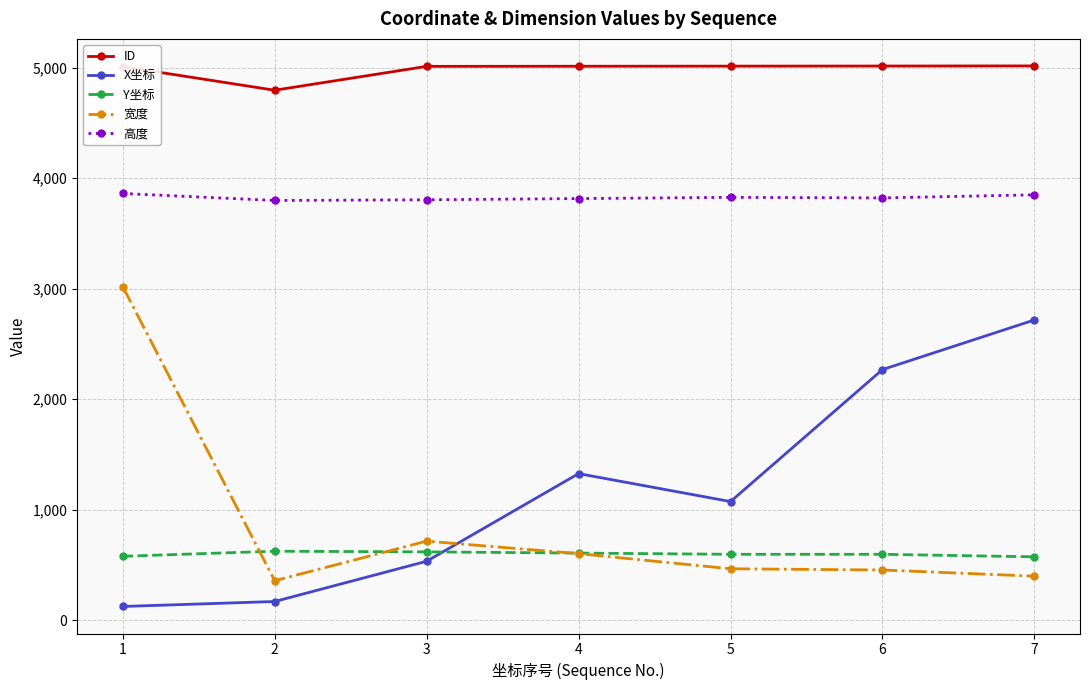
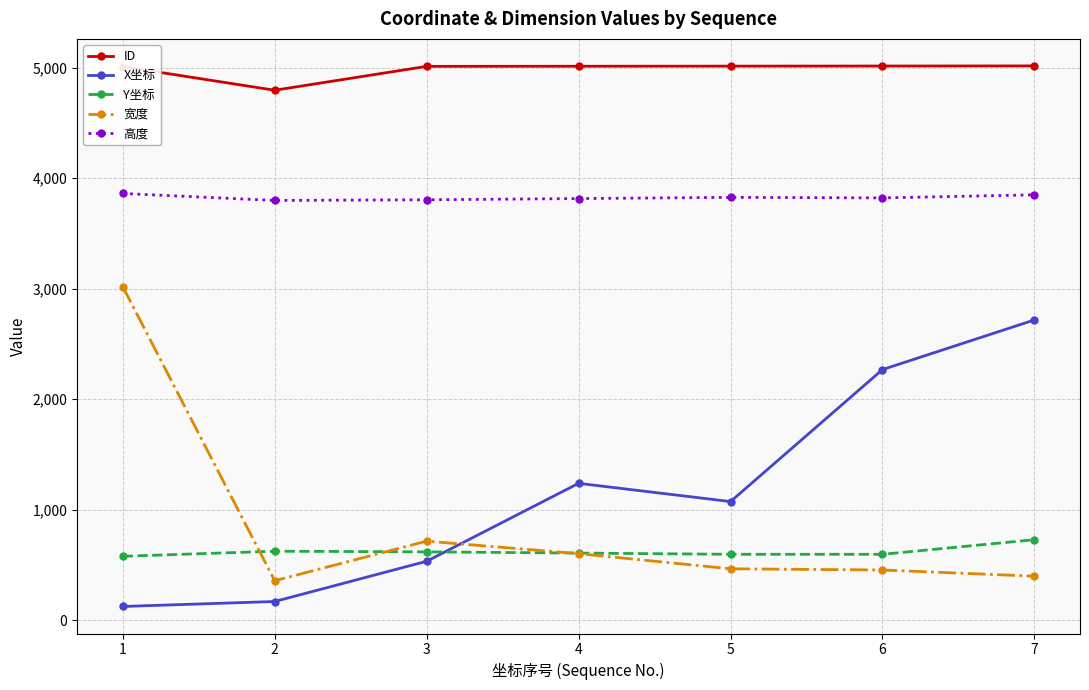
  {
    "ID": {
      "2": "4,800",
      "3": "5,010",
      "4": "5,010",
      "5": "5,010",
      "6": "5,010",
      "7": "5,020"
    },
    "X坐标": {
      "1": "130",
      "2": "170",
      "3": "530",
-     "4": "1,330",
+     "4": "1,240",
      "5": "1,070",
      "6": "2,270",
      "7": "2,720"
    },
    "Y坐标": {
      "1": "580",
      "2": "630",
      "3": "620",
      "5": "600",
      "6": "600",
-     "7": "570"
+     "7": "730"
    },
    "宽度": {
      "1": "3,020",
      "2": "360",
      "3": "720",
      "5": "470",
      "6": "460",
      "7": "400"
    },
    "高度": {
      "1": "3,860",
      "2": "3,800",
      "3": "3,800",
      "4": "3,820",
      "5": "3,830",
      "6": "3,820",
      "7": "3,850"
    }
  }
